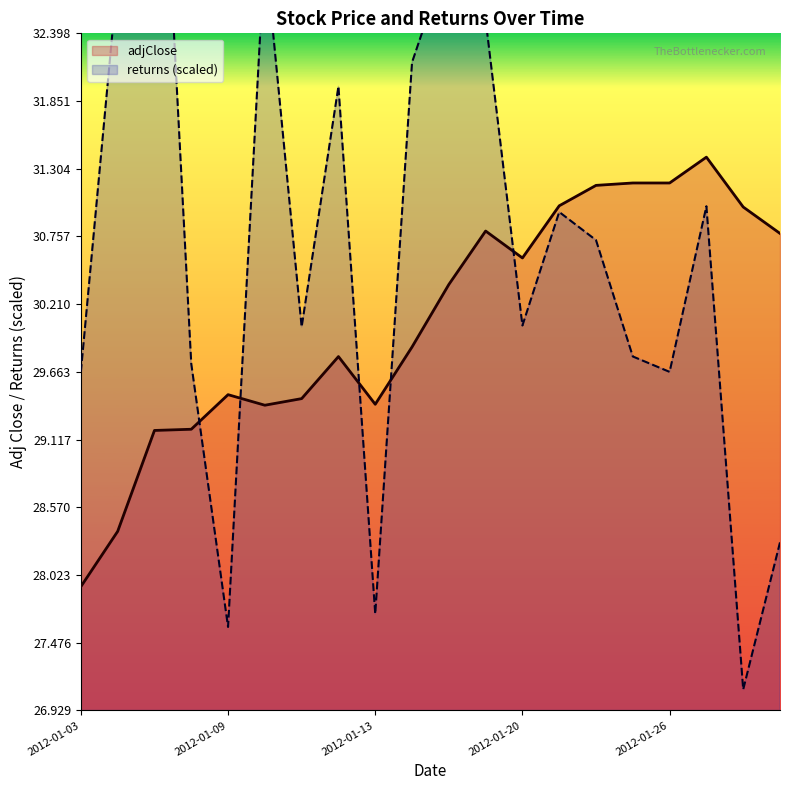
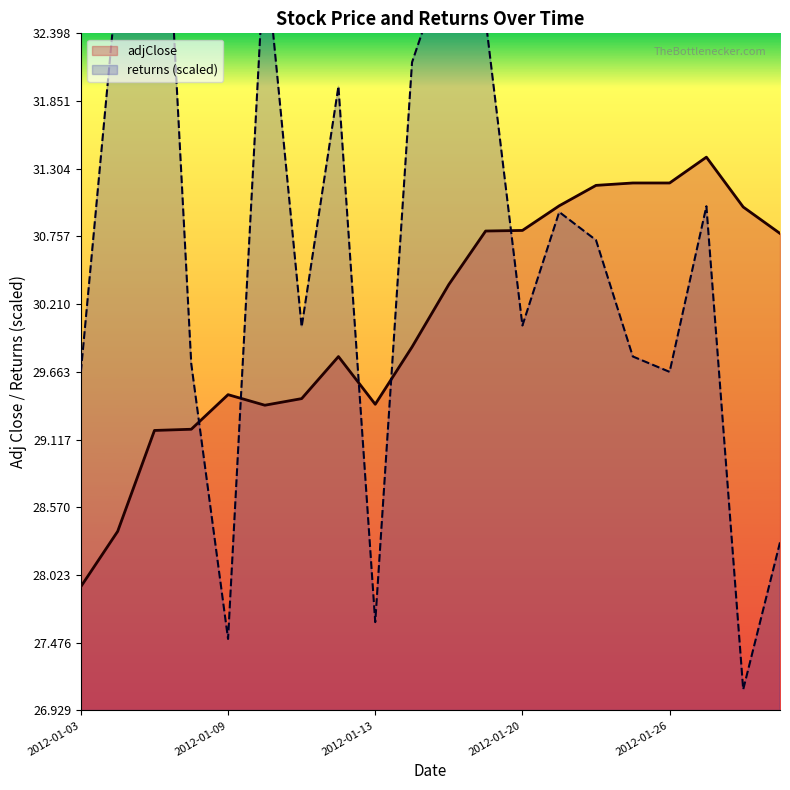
  {
    "adjClose": {
      "2012-01-03": 27.93,
      "2012-01-09": 29.48,
      "2012-01-13": 29.40,
-     "2012-01-20": 30.58,
+     "2012-01-20": 30.81,
      "2012-01-26": 31.19
    },
    "returns (scaled)": {
      "2012-01-03": 29.66,
-     "2012-01-09": 27.60,
-     "2012-01-13": 27.71,
+     "2012-01-09": 27.51,
+     "2012-01-13": 27.64,
      "2012-01-20": 30.04,
      "2012-01-26": 29.66
    }
  }
